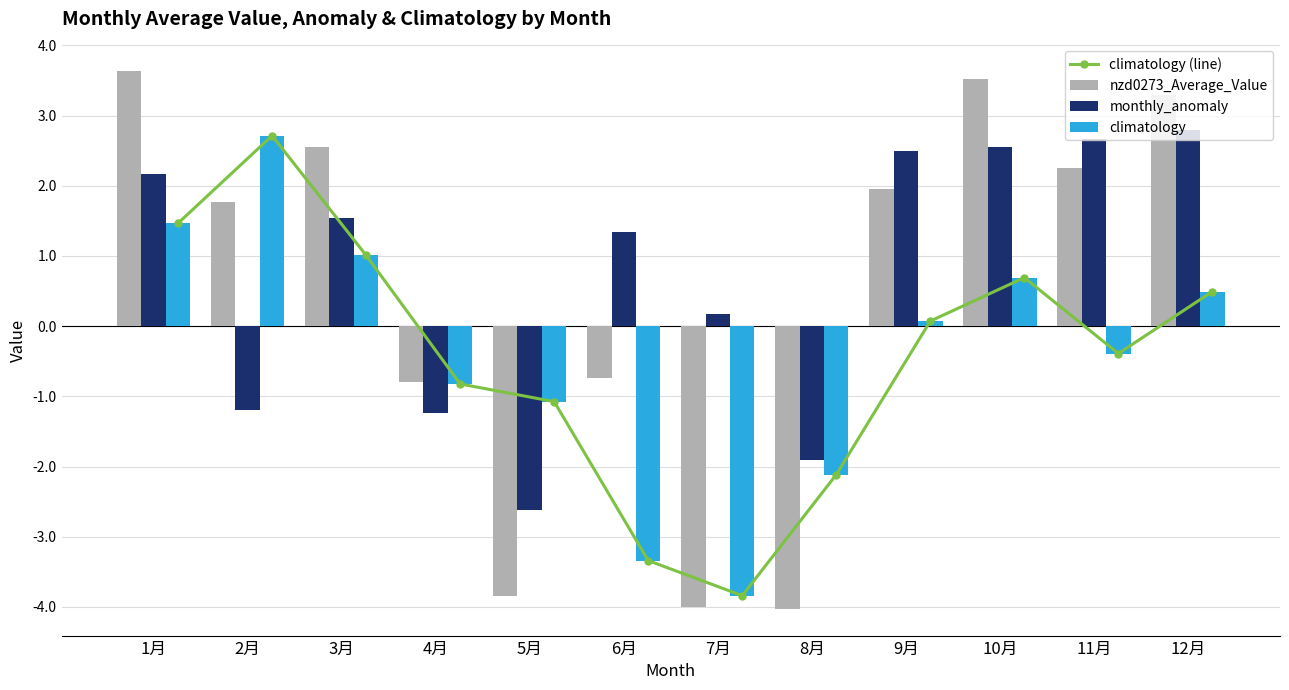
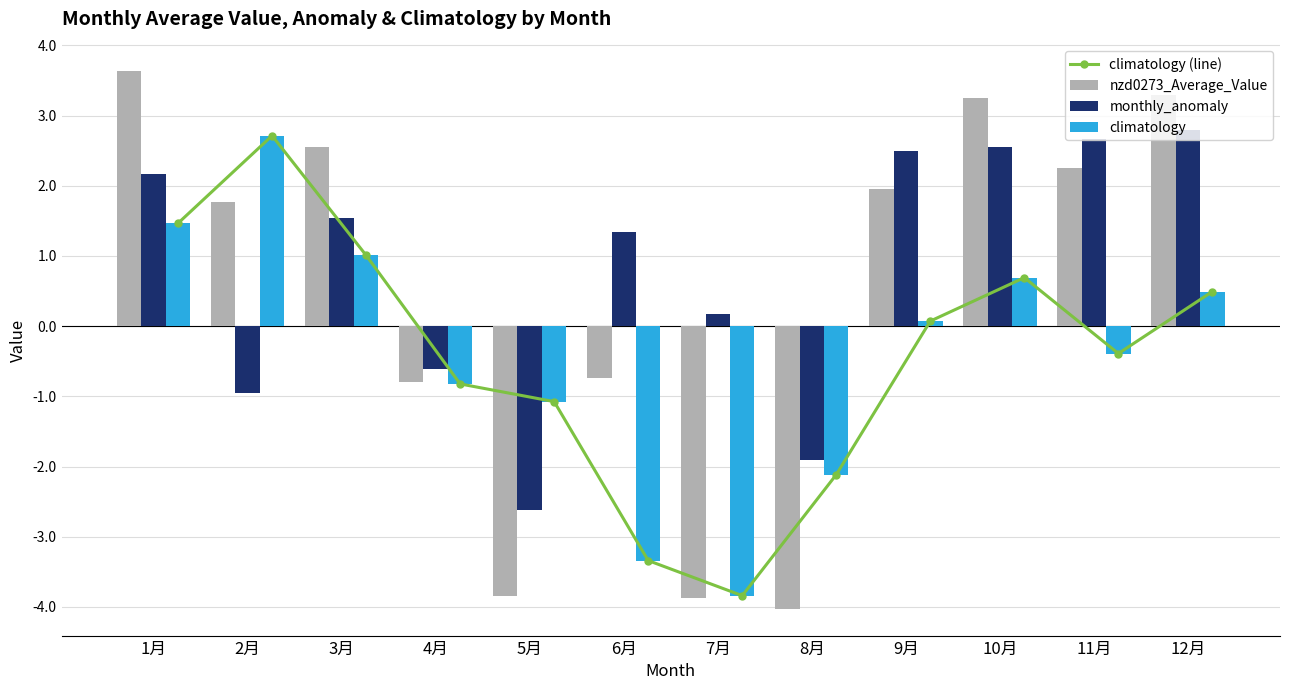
  {
    "nzd0273_Average_Value": {
      "1月": 3.6,
      "2月": 1.8,
      "3月": 2.6,
      "4月": -0.8,
      "5月": -3.8,
      "6月": -0.7,
-     "7月": -4.0,
+     "7月": -3.9,
      "8月": -4.0,
      "9月": 2.0,
-     "10月": 3.5,
+     "10月": 3.2,
      "11月": 2.3
    },
    "monthly_anomaly": {
      "1月": 2.2,
-     "2月": -1.2,
+     "2月": -0.9,
      "3月": 1.5,
-     "4月": -1.2,
+     "4月": -0.6,
      "5月": -2.6,
      "6月": 1.3,
      "7月": 0.2,
      "8月": -1.9,
      "9月": 2.5,
      "10月": 2.6
    },
    "climatology": {
      "1月": 1.5,
      "2月": 2.7,
      "3月": 1.0,
      "4月": -0.8,
      "5月": -1.1,
      "6月": -3.3,
      "7月": -3.8,
      "8月": -2.1,
      "9月": 0.1,
      "10月": 0.7,
      "11月": -0.4,
      "12月": 0.5
    }
  }
